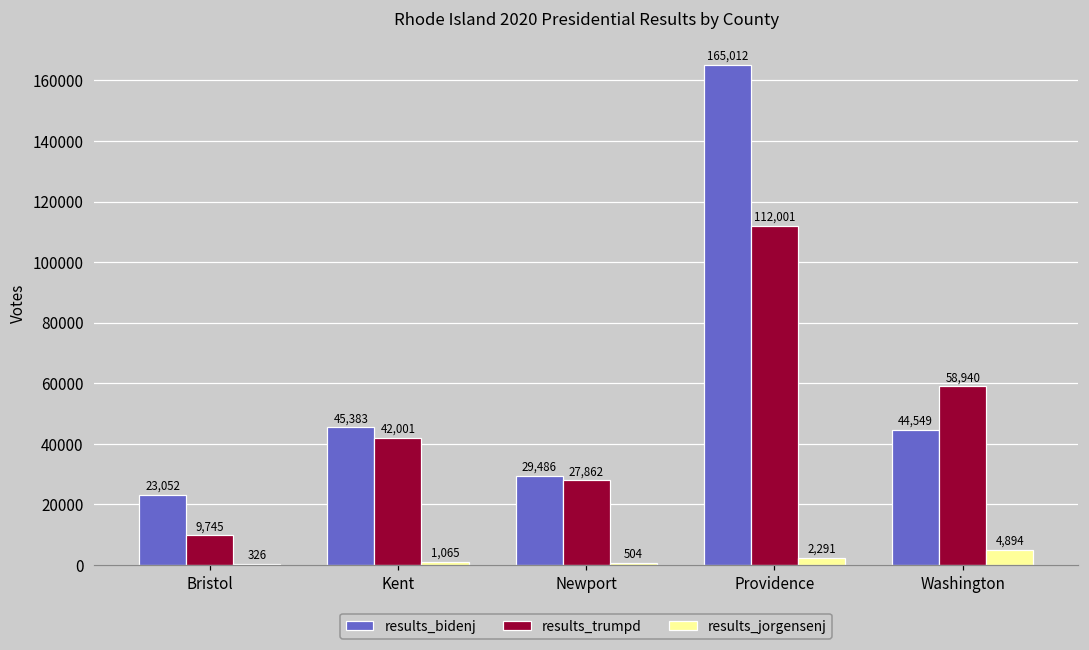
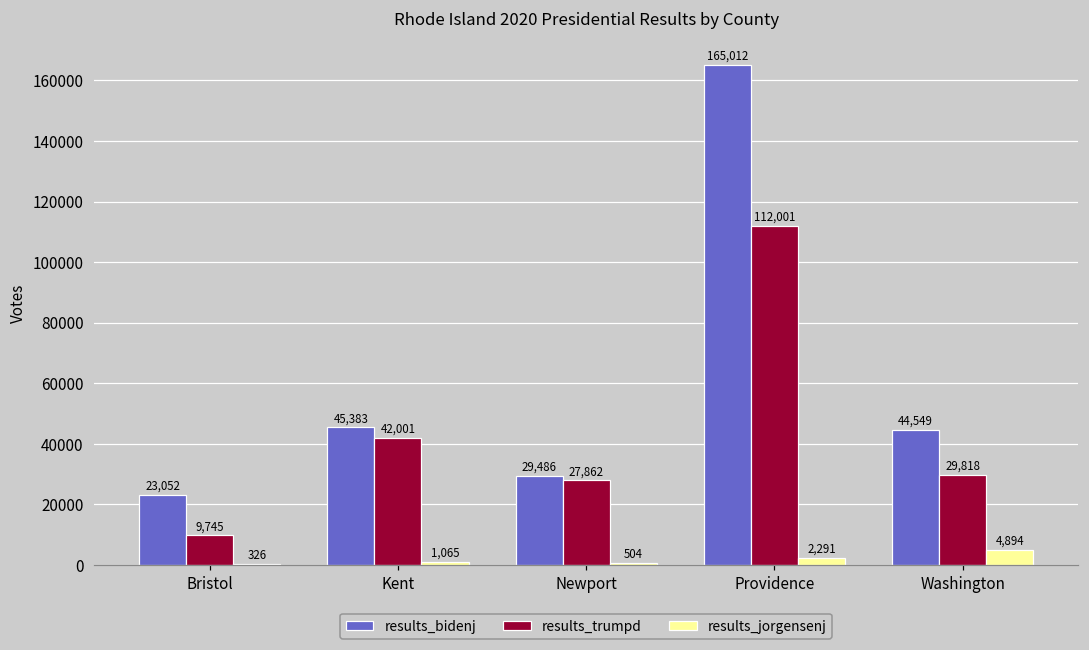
  {
    "results_bidenj": {
      "Bristol": "23,052",
      "Kent": "45,383",
      "Newport": "29,486",
      "Providence": "165,012",
      "Washington": "44,549"
    },
    "results_trumpd": {
      "Bristol": "9,745",
      "Kent": "42,001",
      "Newport": "27,862",
      "Providence": "112,001",
-     "Washington": "58,940"
+     "Washington": "29,818"
    },
    "results_jorgensenj": {
      "Bristol": "326",
      "Kent": "1,065",
      "Newport": "504",
      "Providence": "2,291",
      "Washington": "4,894"
    }
  }
